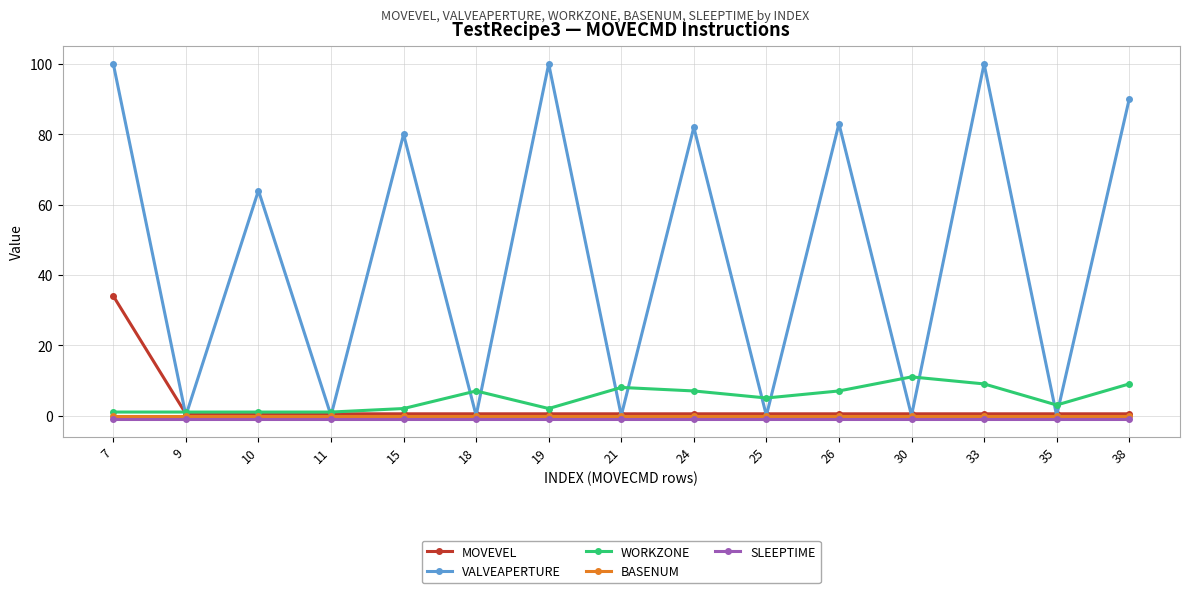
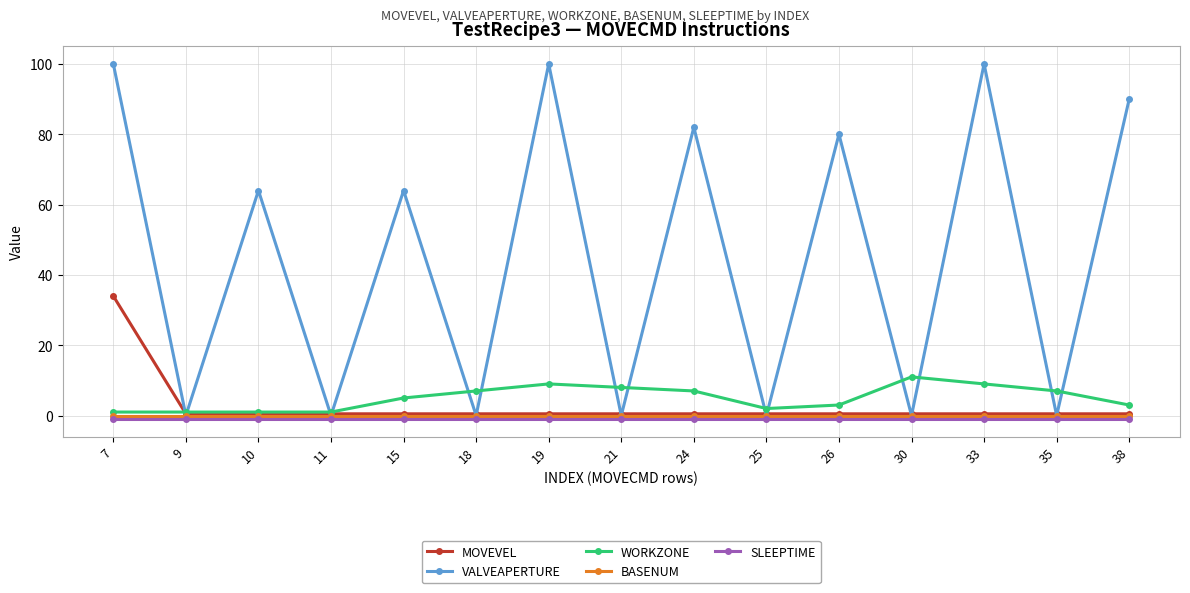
  {
    "MOVEVEL": {
      "7": 34
    },
    "VALVEAPERTURE": {
      "7": 100,
      "10": 64,
-     "15": 80,
+     "15": 64,
      "19": 100,
      "24": 82,
-     "26": 83,
+     "26": 80,
      "33": 100,
      "38": 90
    },
    "WORKZONE": {
      "7": 1,
-     "15": 2,
+     "15": 5,
      "18": 7,
-     "19": 2,
+     "19": 9,
      "21": 8,
      "24": 7,
-     "25": 5,
-     "26": 7,
+     "25": 2,
+     "26": 3,
      "30": 11,
      "33": 9,
-     "35": 3,
-     "38": 9
+     "35": 7,
+     "38": 3
    },
    "BASENUM": {
      "7": 0
    },
    "SLEEPTIME": {
      "7": -1,
      "9": -1,
      "10": -1,
      "11": -1,
      "15": -1,
      "18": -1,
      "19": -1,
      "21": -1,
      "24": -1,
      "25": -1,
      "26": -1,
      "30": -1,
      "33": -1,
      "35": -1,
      "38": -1
    }
  }
